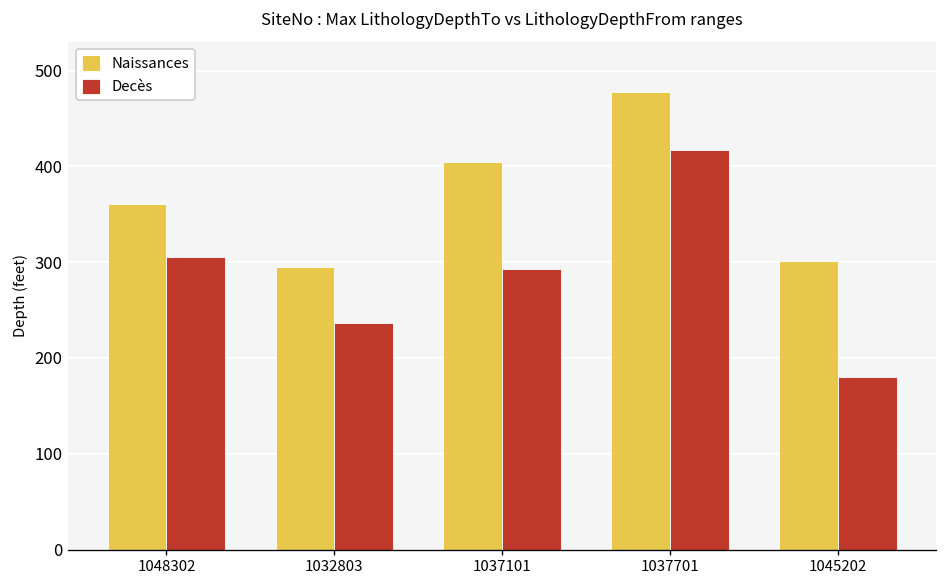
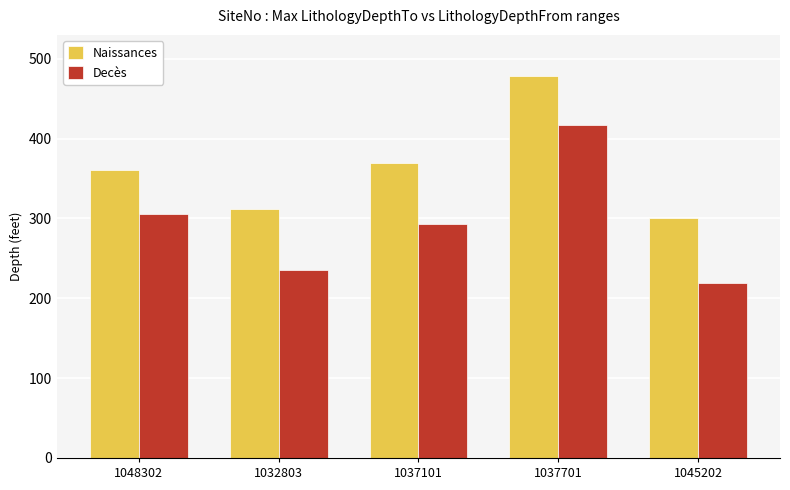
  {
    "Naissances": {
      "1048302": 360,
-     "1032803": 290,
-     "1037101": 410,
+     "1032803": 310,
+     "1037101": 370,
      "1037701": 480,
      "1045202": 300
    },
    "Decès": {
      "1048302": 310,
      "1032803": 240,
      "1037101": 290,
      "1037701": 420,
-     "1045202": 180
+     "1045202": 220
    }
  }
